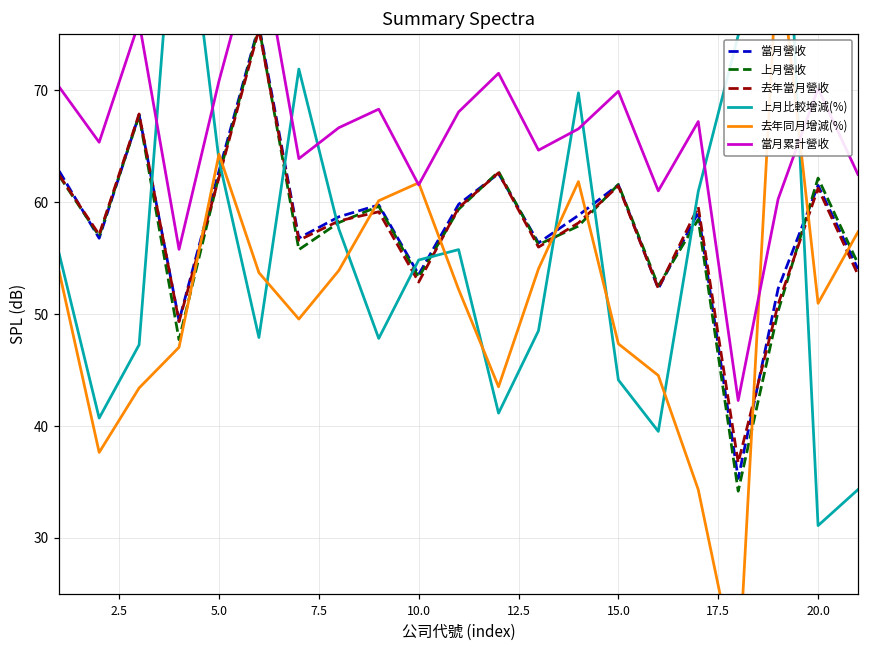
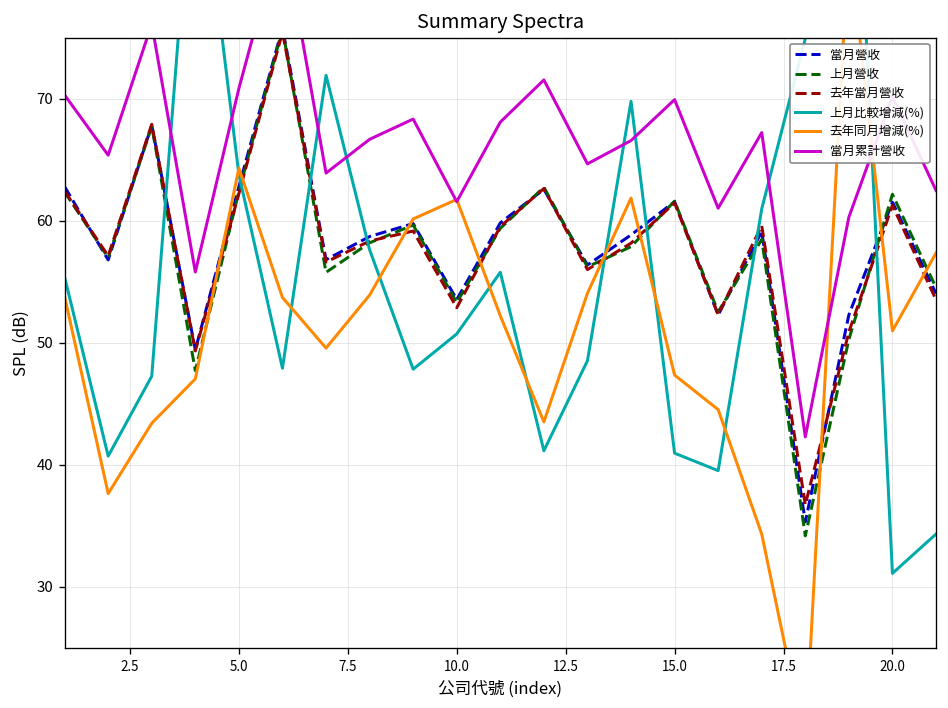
  {
    "當月營收": {
      "5.0": 62.8,
      "20.0": 61.5
    },
    "上月營收": {
      "20.0": 62.2
    },
    "去年當月營收": {
      "10.0": 52.9,
      "20.0": 61.3
    },
    "上月比較增減(%)": {
      "5.0": 63.8,
-     "10.0": 54.8,
-     "15.0": 44.1,
+     "10.0": 50.7,
+     "15.0": 41.0,
      "20.0": 31.1
    },
    "去年同月增減(%)": {
      "5.0": 64.3,
      "15.0": 47.4,
      "20.0": 51.0
    },
    "當月累計營收": {
      "5.0": 70.8,
      "15.0": 69.9
    }
  }
